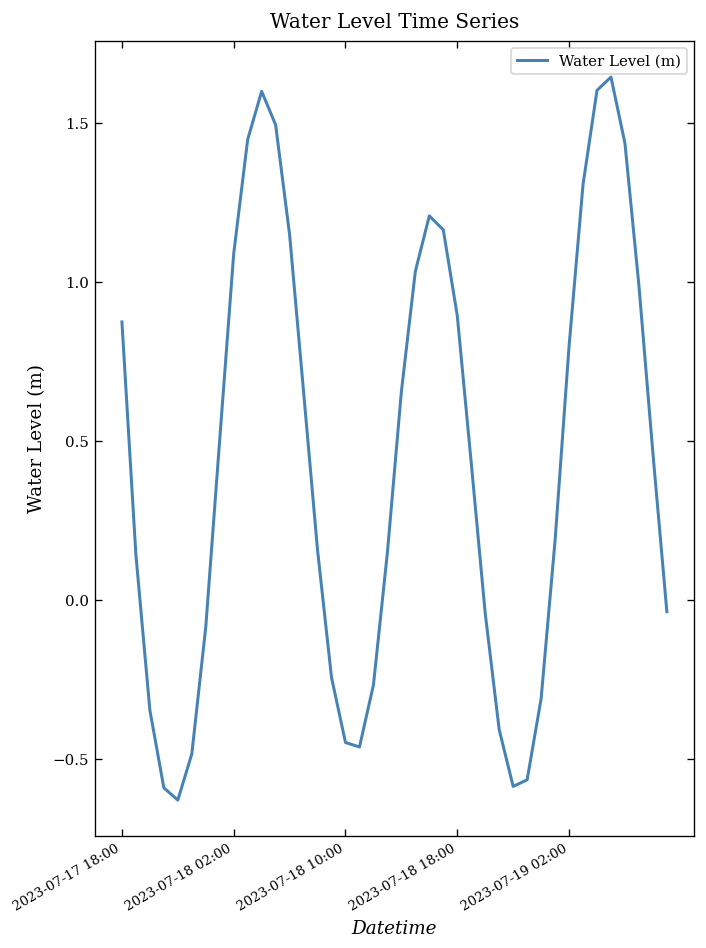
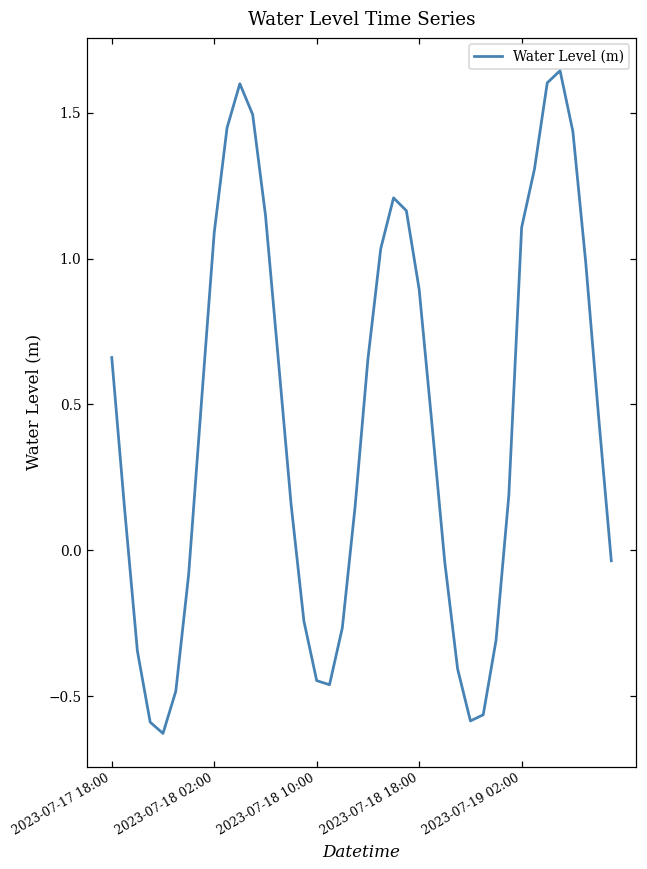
  {
-   "2023-07-17 18:00": 0.88,
+   "2023-07-17 18:00": 0.66,
    "2023-07-18 02:00": 1.09,
    "2023-07-18 10:00": -0.45,
    "2023-07-18 18:00": 0.89,
-   "2023-07-19 02:00": 0.80
+   "2023-07-19 02:00": 1.11
  }
